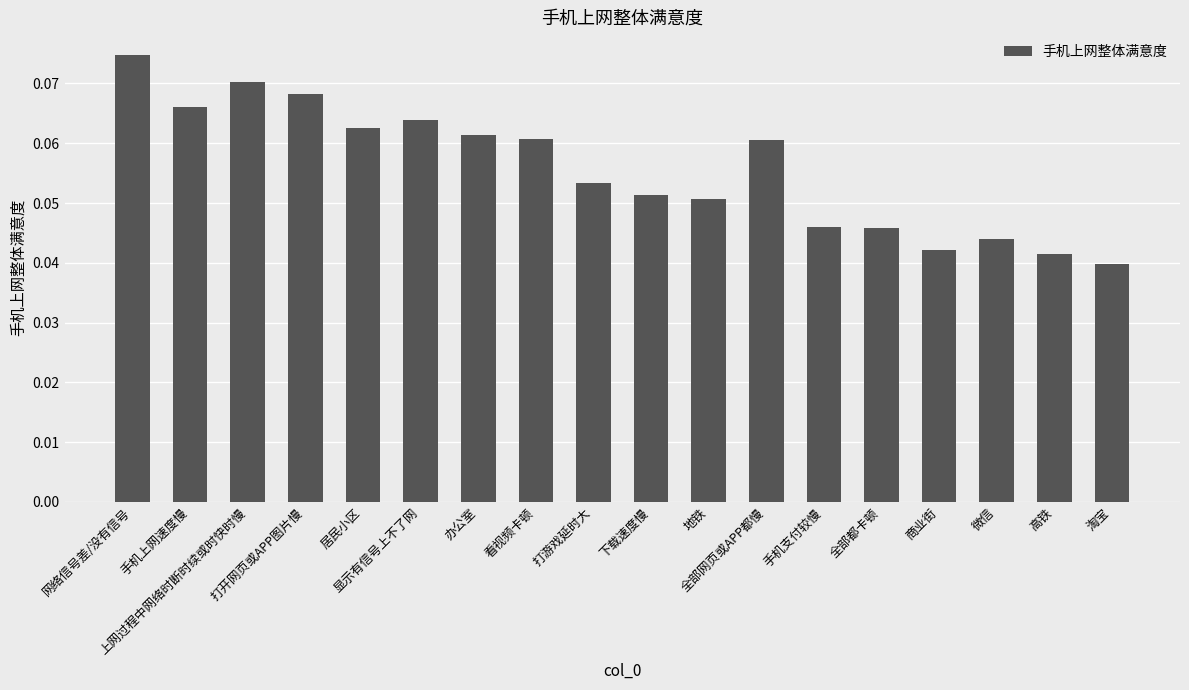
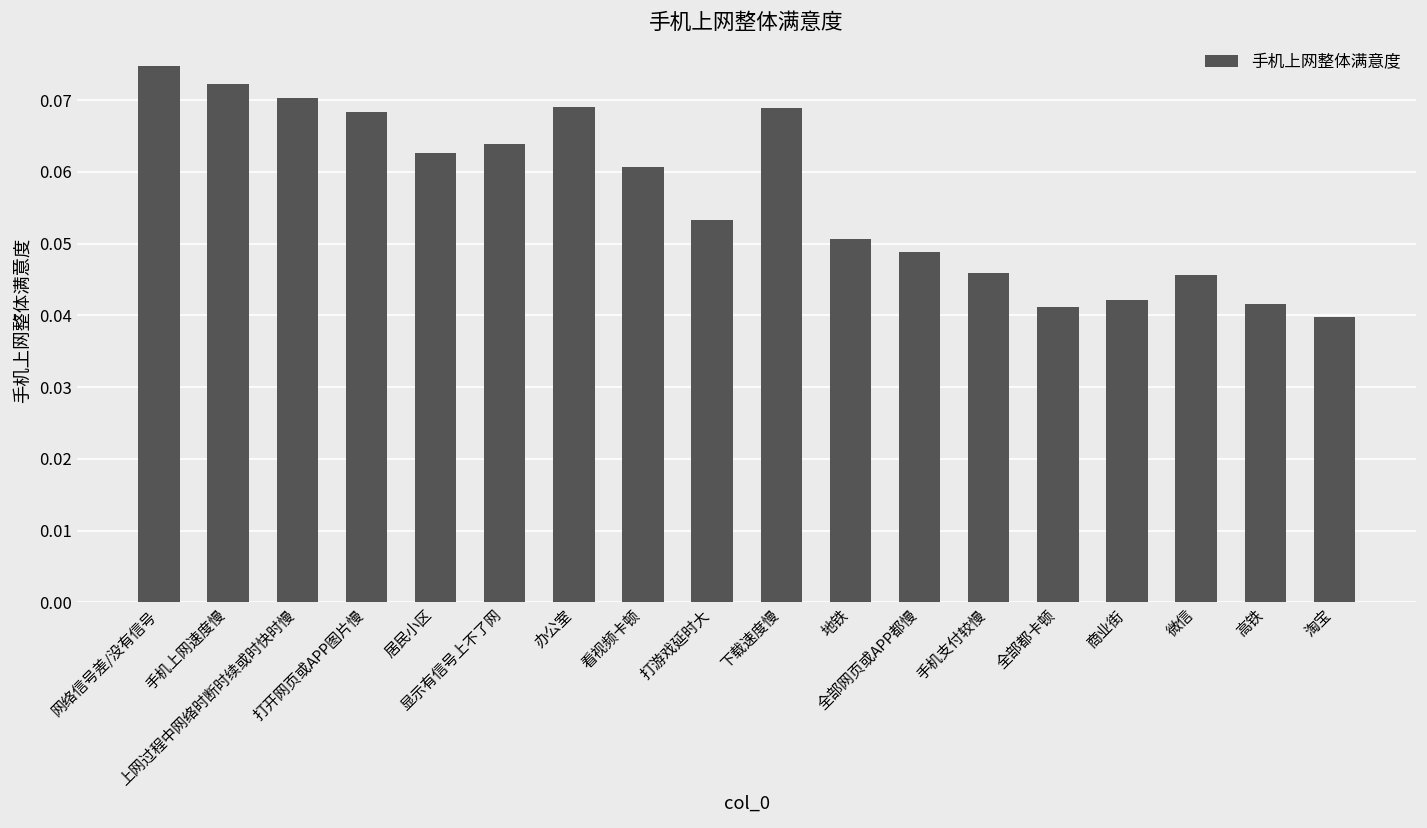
  {
    "网络信号差/没有信号": 0.075,
-   "手机上网速度慢": 0.066,
+   "手机上网速度慢": 0.072,
    "上网过程中网络时断时续或时快时慢": 0.070,
    "打开网页或APP图片慢": 0.068,
    "居民小区": 0.063,
    "显示有信号上不了网": 0.064,
-   "办公室": 0.061,
+   "办公室": 0.069,
    "看视频卡顿": 0.061,
    "打游戏延时大": 0.053,
-   "下载速度慢": 0.051,
+   "下载速度慢": 0.069,
    "地铁": 0.051,
-   "全部网页或APP都慢": 0.061,
+   "全部网页或APP都慢": 0.049,
    "手机支付较慢": 0.046,
-   "全部都卡顿": 0.046,
+   "全部都卡顿": 0.041,
    "商业街": 0.042,
-   "微信": 0.044,
+   "微信": 0.046,
    "高铁": 0.042,
    "淘宝": 0.040
  }
